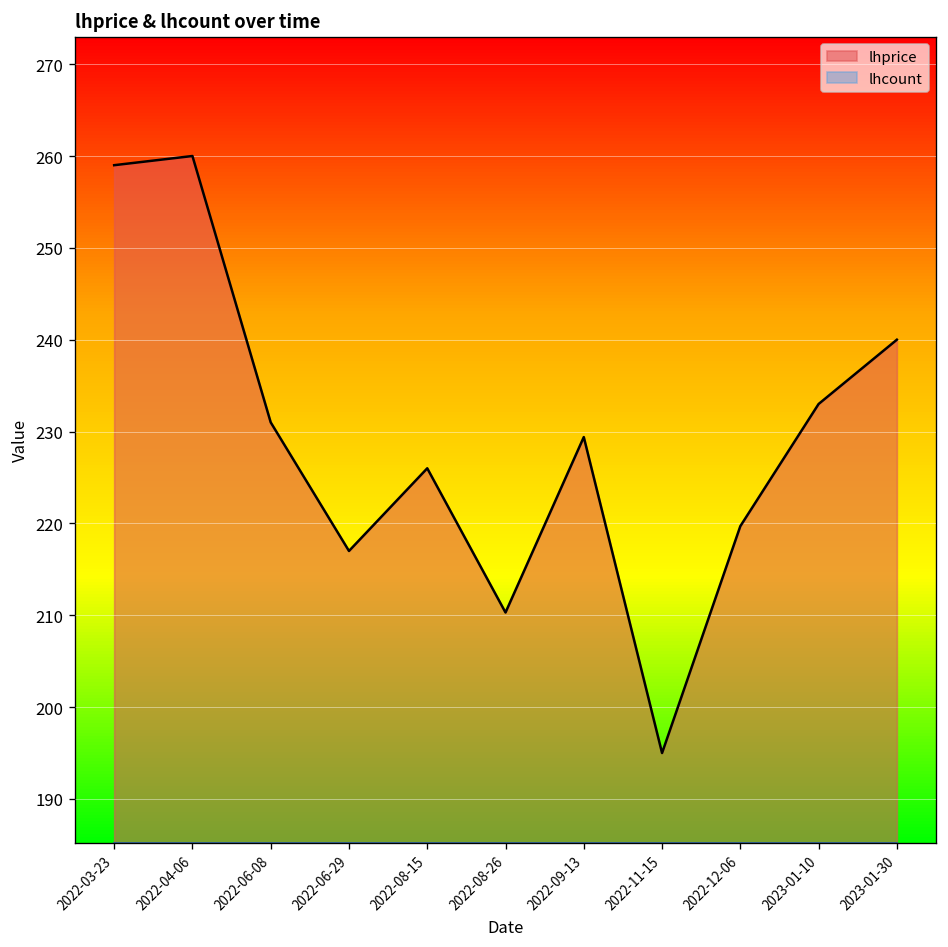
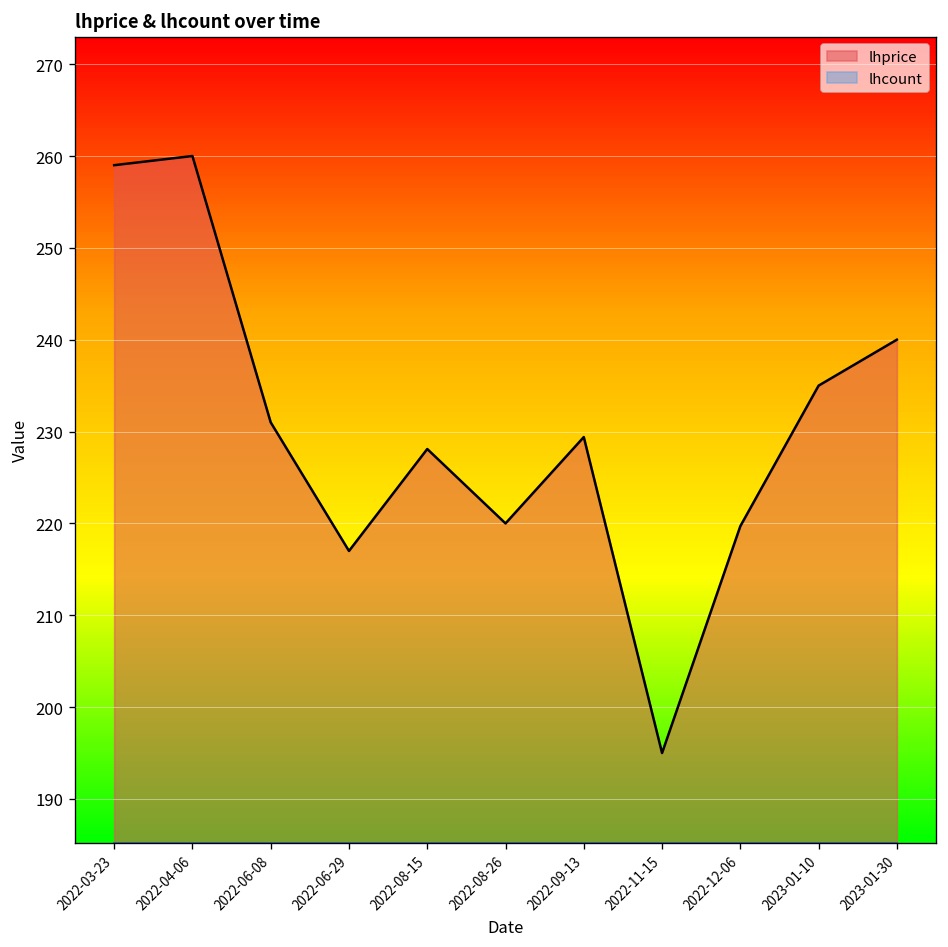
  {
    "lhprice": {
      "2022-03-23": 259,
      "2022-04-06": 260,
      "2022-06-08": 231,
      "2022-06-29": 217,
-     "2022-08-15": 226,
-     "2022-08-26": 210,
+     "2022-08-15": 228,
+     "2022-08-26": 220,
      "2022-09-13": 229,
      "2022-11-15": 195,
      "2022-12-06": 220,
-     "2023-01-10": 233,
+     "2023-01-10": 235,
      "2023-01-30": 240
    },
    "lhcount": {
      "2022-03-23": 185,
      "2022-04-06": 185,
      "2022-06-08": 185,
      "2022-06-29": 185,
      "2022-08-15": 185,
      "2022-08-26": 185,
      "2022-09-13": 185,
      "2022-11-15": 185,
      "2022-12-06": 185,
      "2023-01-10": 185,
      "2023-01-30": 185
    }
  }
